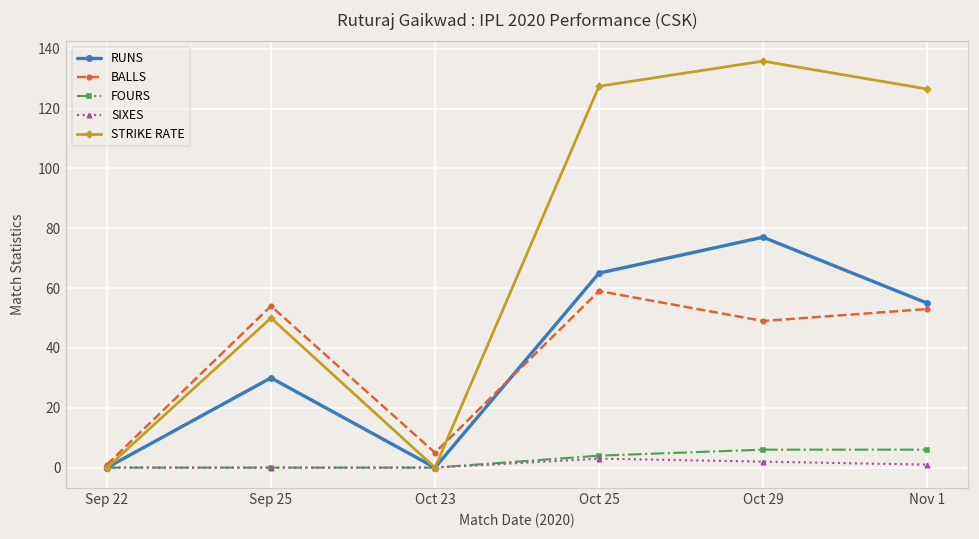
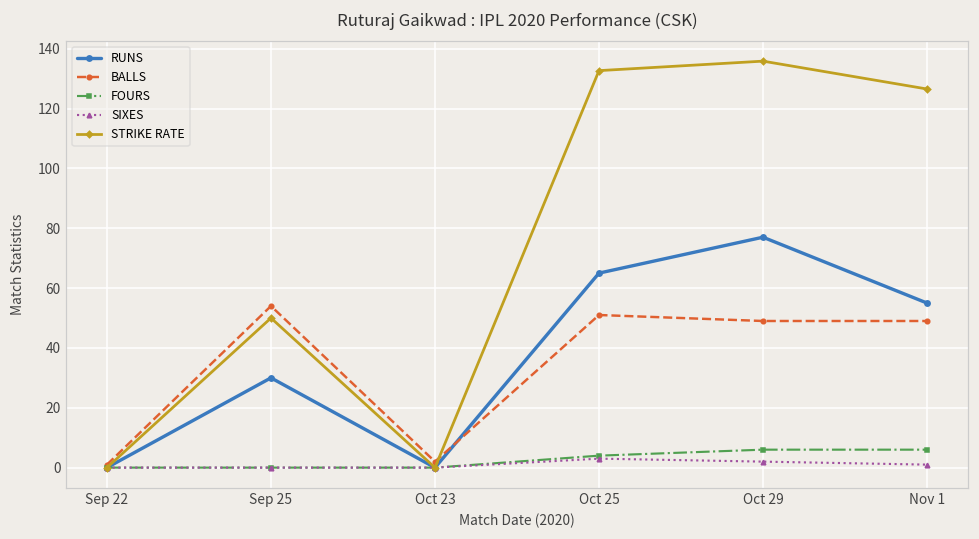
  {
    "RUNS": {
      "Sep 25": 30,
      "Oct 25": 65,
      "Oct 29": 77,
      "Nov 1": 55
    },
    "BALLS": {
      "Sep 22": 1,
      "Sep 25": 54,
-     "Oct 23": 5,
-     "Oct 25": 59,
+     "Oct 23": 2,
+     "Oct 25": 51,
      "Oct 29": 49,
-     "Nov 1": 53
+     "Nov 1": 49
    },
    "FOURS": {
      "Oct 25": 4,
      "Oct 29": 6,
      "Nov 1": 6
    },
    "SIXES": {
      "Oct 25": 3,
      "Oct 29": 2,
      "Nov 1": 1
    },
    "STRIKE RATE": {
      "Sep 25": 50,
-     "Oct 25": 127,
+     "Oct 25": 133,
      "Oct 29": 136,
      "Nov 1": 127
    }
  }
